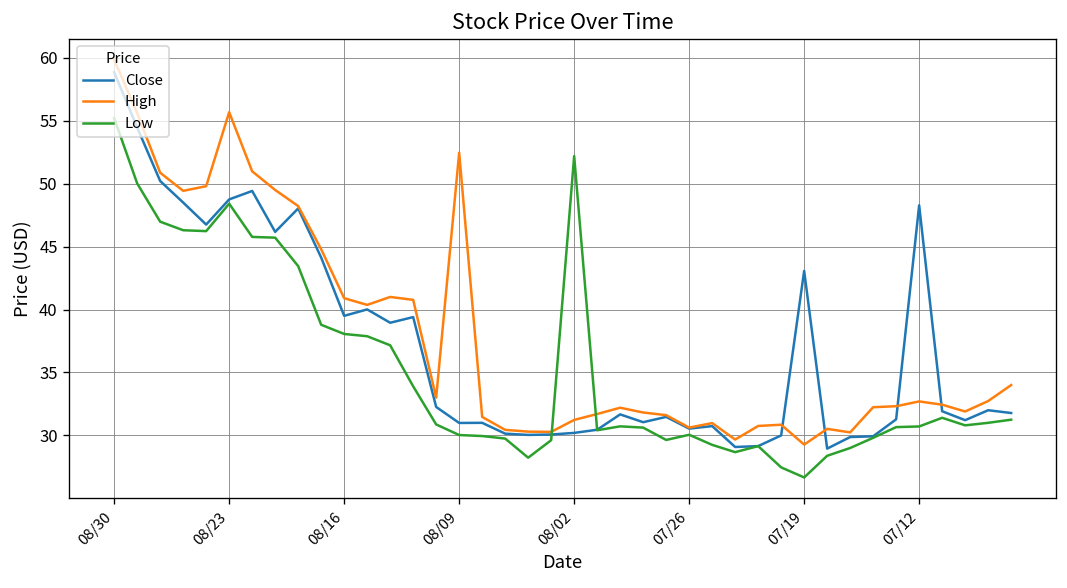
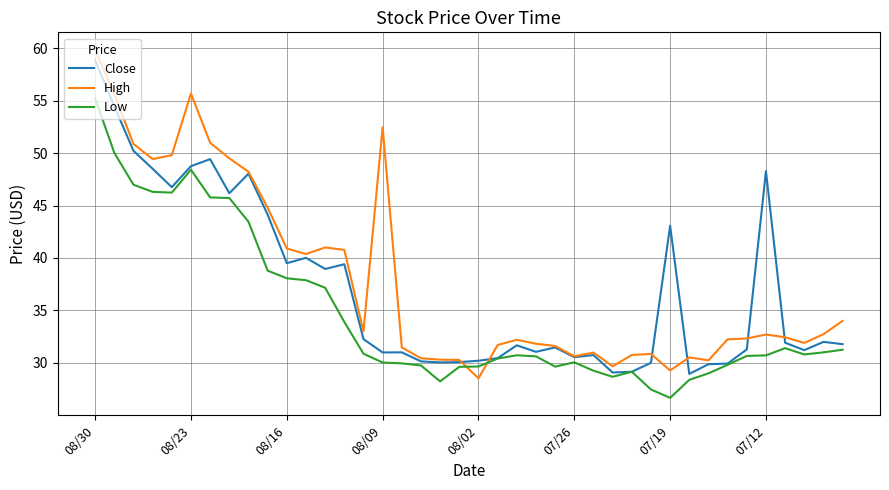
  {
    "Close": {
      "08/23": 48.8,
      "08/16": 39.5,
      "08/09": 31.0,
      "08/02": 30.2,
      "07/19": 43.1,
      "07/12": 48.3
    },
    "High": {
      "08/23": 55.7,
      "08/16": 40.9,
      "08/09": 52.5,
-     "08/02": 31.2,
+     "08/02": 28.5,
      "07/19": 29.3,
      "07/12": 32.7
    },
    "Low": {
      "08/23": 48.4,
      "08/16": 38.1,
      "08/09": 30.0,
-     "08/02": 52.2,
+     "08/02": 29.7,
      "07/26": 30.1,
      "07/19": 26.7,
      "07/12": 30.7
    }
  }
